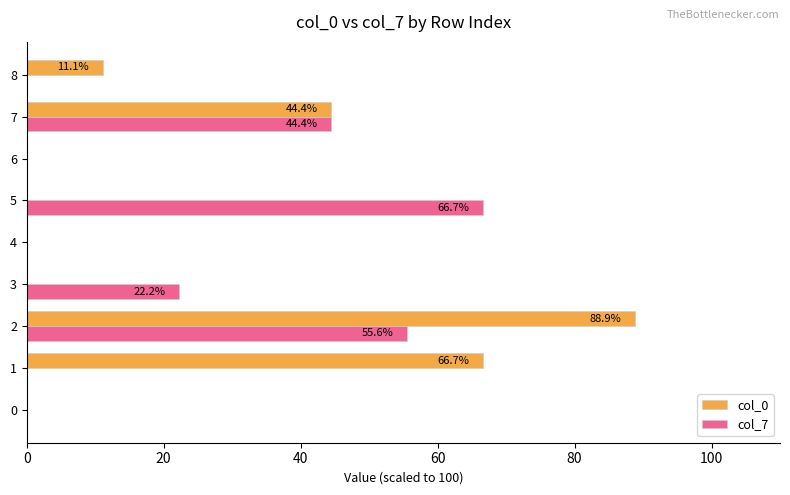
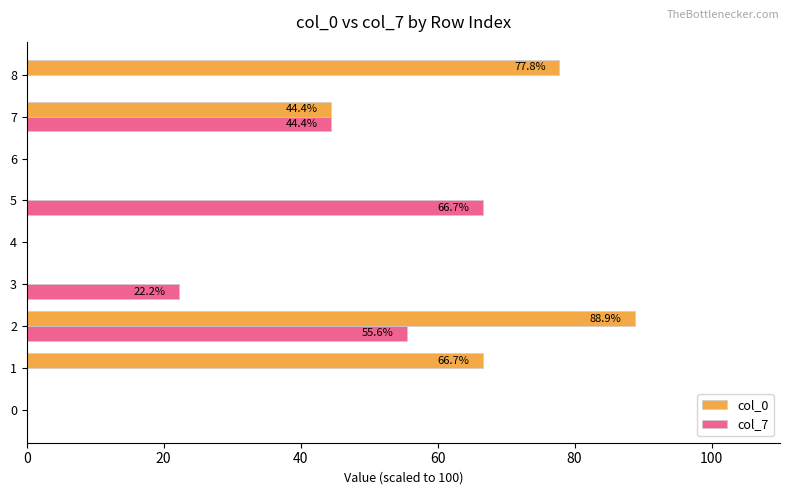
  {
    "col_0": {
-     "8": "11.1%",
+     "8": "77.8%",
      "7": "44.4%",
      "2": "88.9%",
      "1": "66.7%"
    },
    "col_7": {
      "7": "44.4%",
      "5": "66.7%",
      "3": "22.2%",
      "2": "55.6%"
    }
  }
